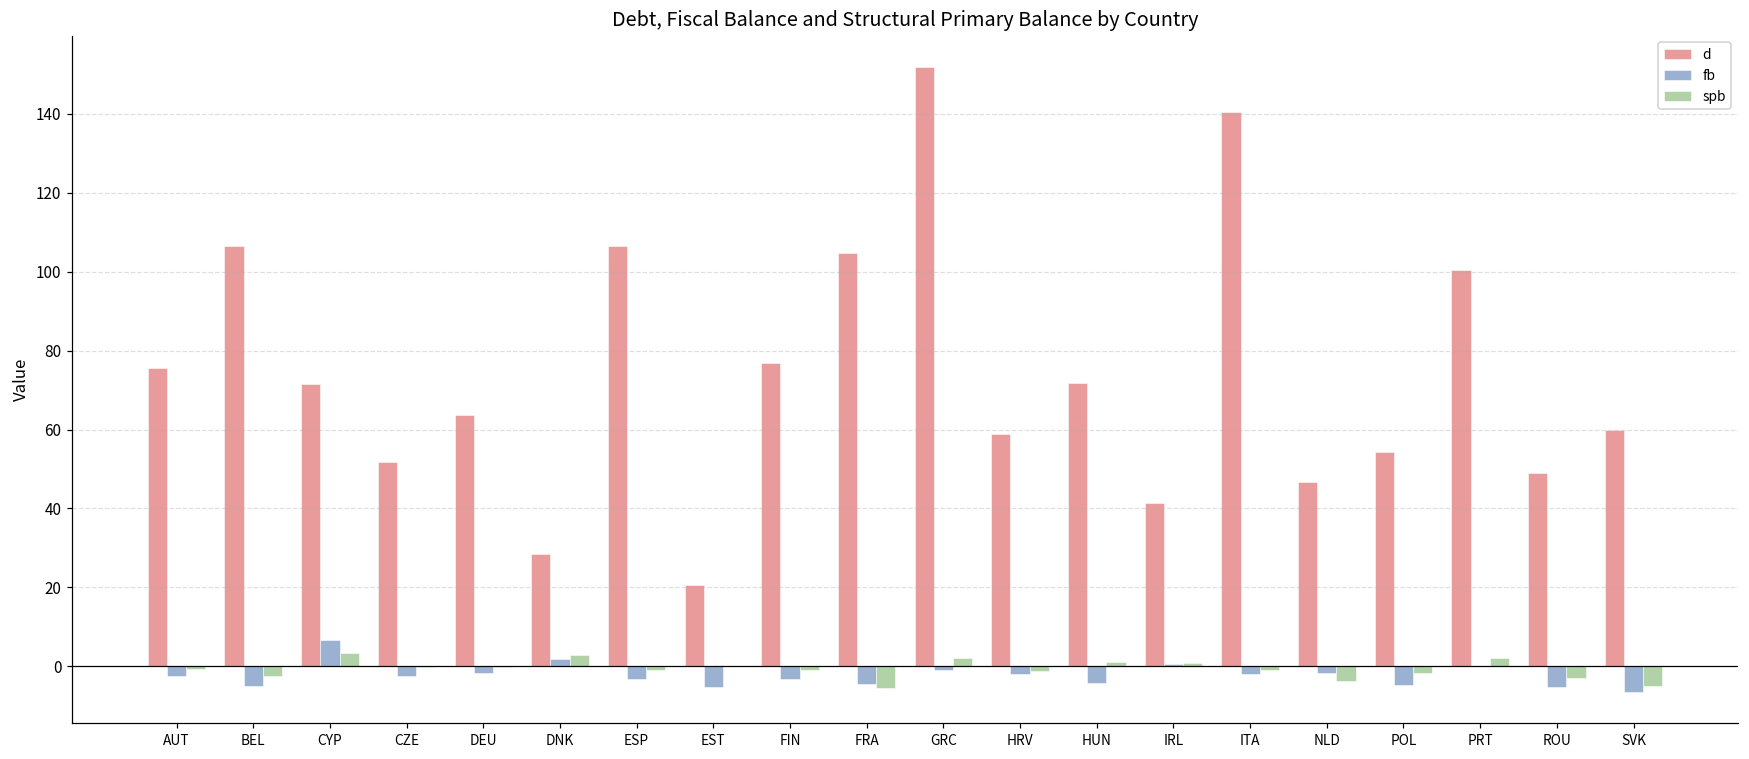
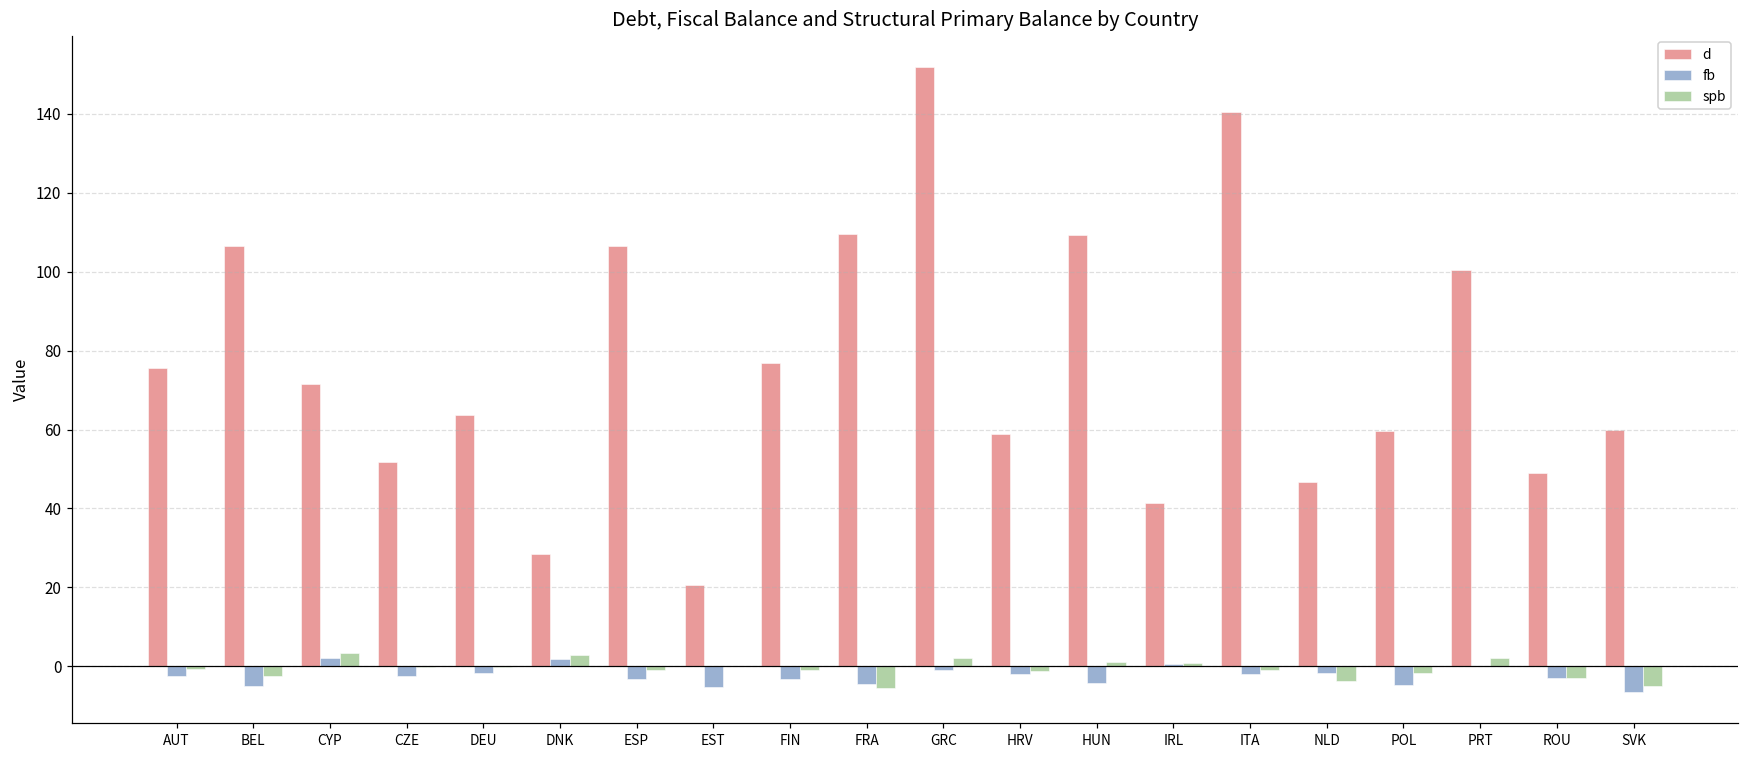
  {
    "d": {
      "AUT": 76,
      "BEL": 106,
      "CYP": 71,
      "CZE": 52,
      "DEU": 64,
      "DNK": 28,
      "ESP": 106,
      "EST": 21,
      "FIN": 77,
-     "FRA": 105,
+     "FRA": 109,
      "GRC": 152,
      "HRV": 59,
-     "HUN": 72,
+     "HUN": 109,
      "IRL": 41,
      "ITA": 141,
      "NLD": 47,
-     "POL": 54,
+     "POL": 60,
      "PRT": 100,
      "ROU": 49,
      "SVK": 60
    },
    "fb": {
      "AUT": -2,
      "BEL": -5,
-     "CYP": 7,
+     "CYP": 2,
      "CZE": -2,
      "DEU": -2,
      "DNK": 2,
      "ESP": -3,
      "EST": -5,
      "FIN": -3,
      "FRA": -4,
      "GRC": -1,
      "HRV": -2,
      "HUN": -4,
      "ITA": -2,
      "NLD": -2,
      "POL": -5,
-     "ROU": -5,
+     "ROU": -3,
      "SVK": -6
    },
    "spb": {
      "BEL": -2,
      "CYP": 3,
      "DNK": 3,
      "ESP": -1,
      "FIN": -1,
      "FRA": -5,
      "GRC": 2,
      "HRV": -1,
      "HUN": 1,
      "IRL": 1,
      "ITA": -1,
      "NLD": -4,
      "POL": -2,
      "PRT": 2,
      "ROU": -3,
      "SVK": -5
    }
  }
